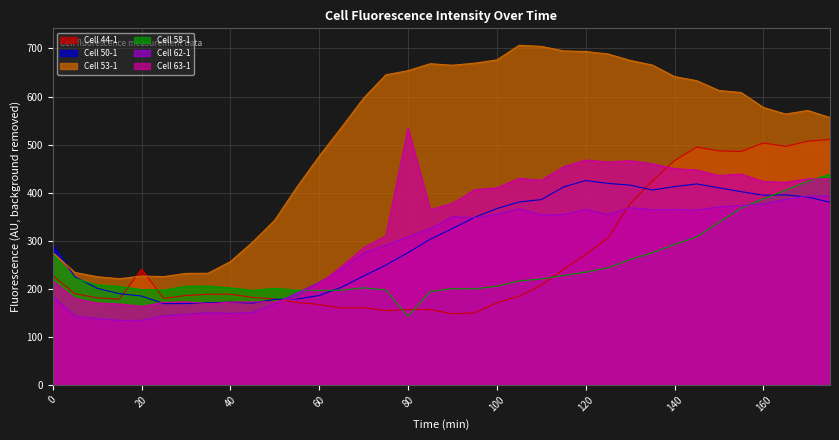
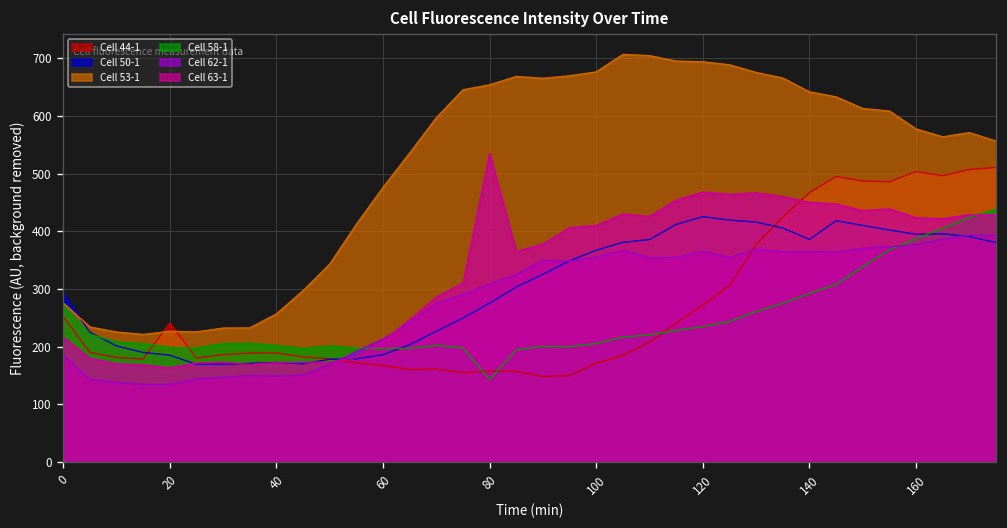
  {
    "Cell 44-1": {
-     "0": 230,
+     "0": 250,
      "20": 240,
      "40": 190,
      "60": 170,
      "80": 160,
      "100": 170,
      "120": 270,
      "140": 470,
      "160": 500
    },
    "Cell 50-1": {
      "0": 290,
      "20": 190,
      "60": 190,
      "80": 280,
      "100": 370,
      "120": 430,
-     "140": 410,
+     "140": 390,
      "160": 390
    },
    "Cell 53-1": {
      "20": 230,
      "40": 260,
      "60": 480,
      "80": 650,
      "100": 680,
      "120": 690,
      "140": 640,
      "160": 580
    },
    "Cell 58-1": {
      "20": 200,
      "40": 200,
      "60": 200,
      "80": 140,
      "100": 210,
      "120": 230,
      "140": 290,
      "160": 390
    },
    "Cell 62-1": {
      "0": 190,
      "20": 130,
      "40": 150,
      "80": 310,
      "100": 360,
      "120": 370,
      "140": 360,
      "160": 380
    },
    "Cell 63-1": {
      "0": 220,
      "20": 160,
      "80": 530,
      "100": 410,
      "120": 470,
      "140": 450,
      "160": 420
    }
  }
